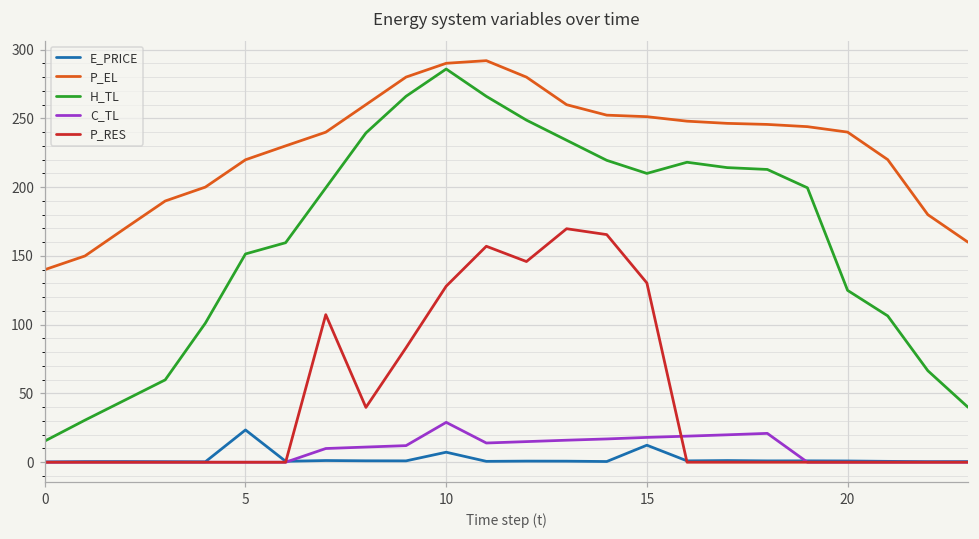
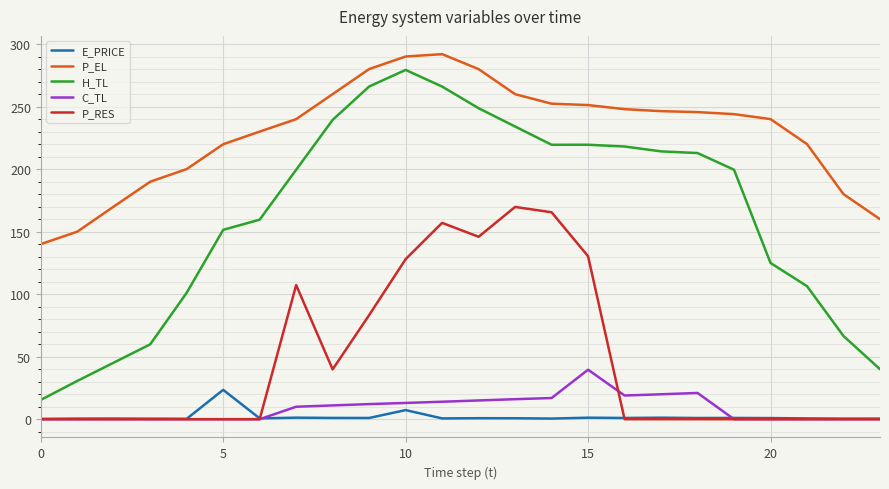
  {
    "E_PRICE": {
      "5": 23,
      "10": 7,
-     "15": 12
+     "15": 1
    },
    "H_TL": {
      "0": 15,
      "5": 151,
-     "10": 286,
-     "15": 210,
+     "10": 279,
+     "15": 220,
      "20": 125
    },
    "C_TL": {
-     "10": 29,
-     "15": 18
+     "10": 13,
+     "15": 40
    }
  }
